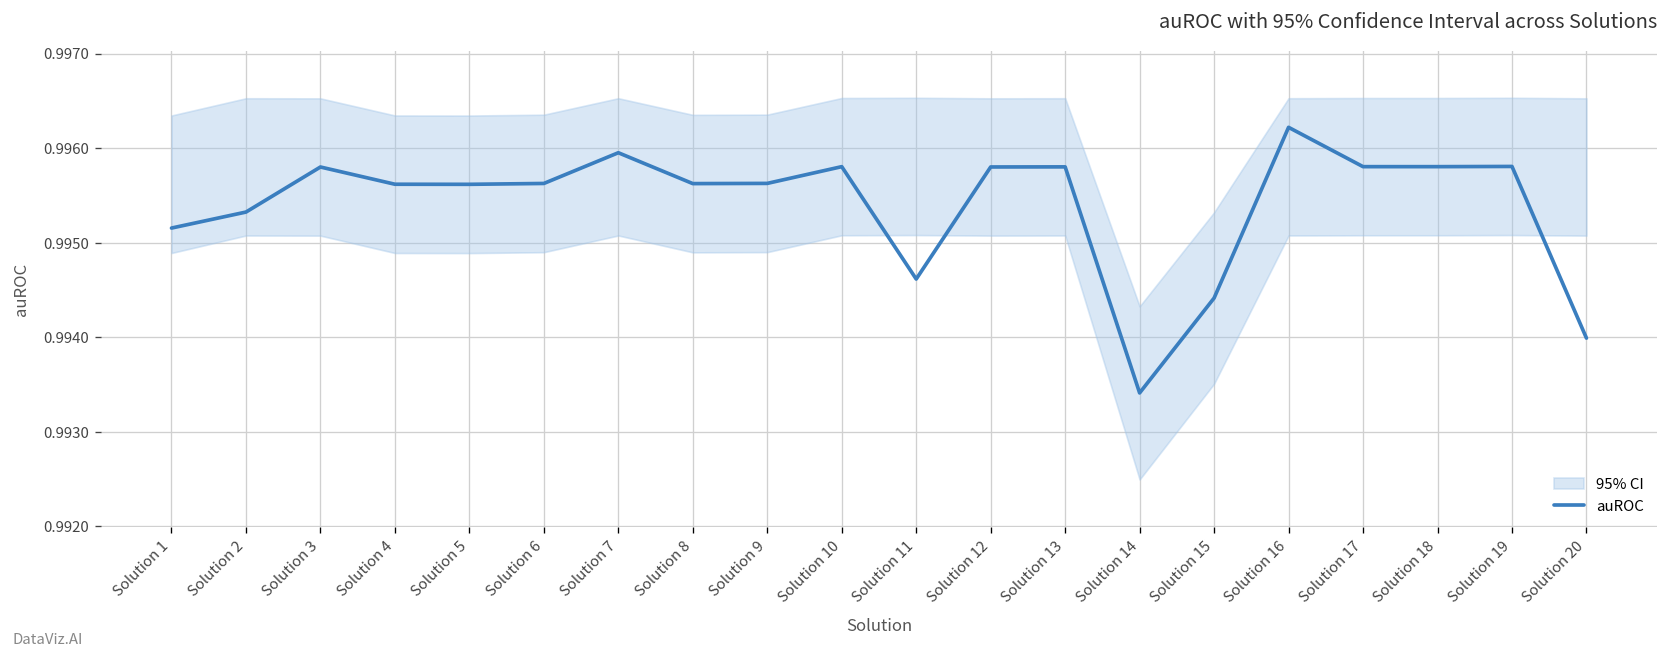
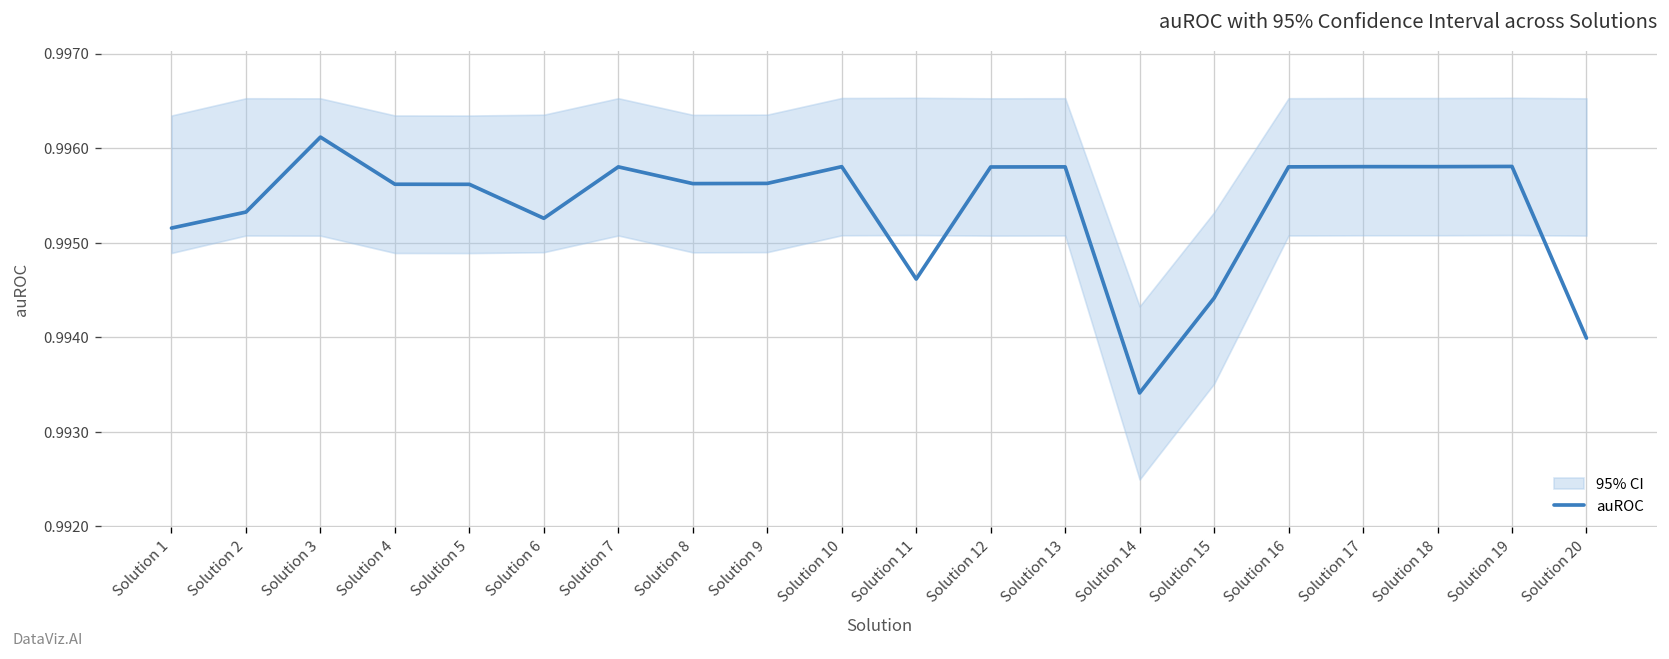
  {
    "auROC": {
      "Solution 1": 0.9952,
      "Solution 2": 0.9953,
-     "Solution 3": 0.9958,
+     "Solution 3": 0.9961,
      "Solution 4": 0.9956,
      "Solution 5": 0.9956,
-     "Solution 6": 0.9956,
-     "Solution 7": 0.9960,
+     "Solution 6": 0.9953,
+     "Solution 7": 0.9958,
      "Solution 8": 0.9956,
      "Solution 9": 0.9956,
      "Solution 10": 0.9958,
      "Solution 11": 0.9946,
      "Solution 12": 0.9958,
      "Solution 13": 0.9958,
      "Solution 14": 0.9934,
      "Solution 15": 0.9944,
-     "Solution 16": 0.9962,
+     "Solution 16": 0.9958,
      "Solution 17": 0.9958,
      "Solution 18": 0.9958,
      "Solution 19": 0.9958,
      "Solution 20": 0.9940
    }
  }
